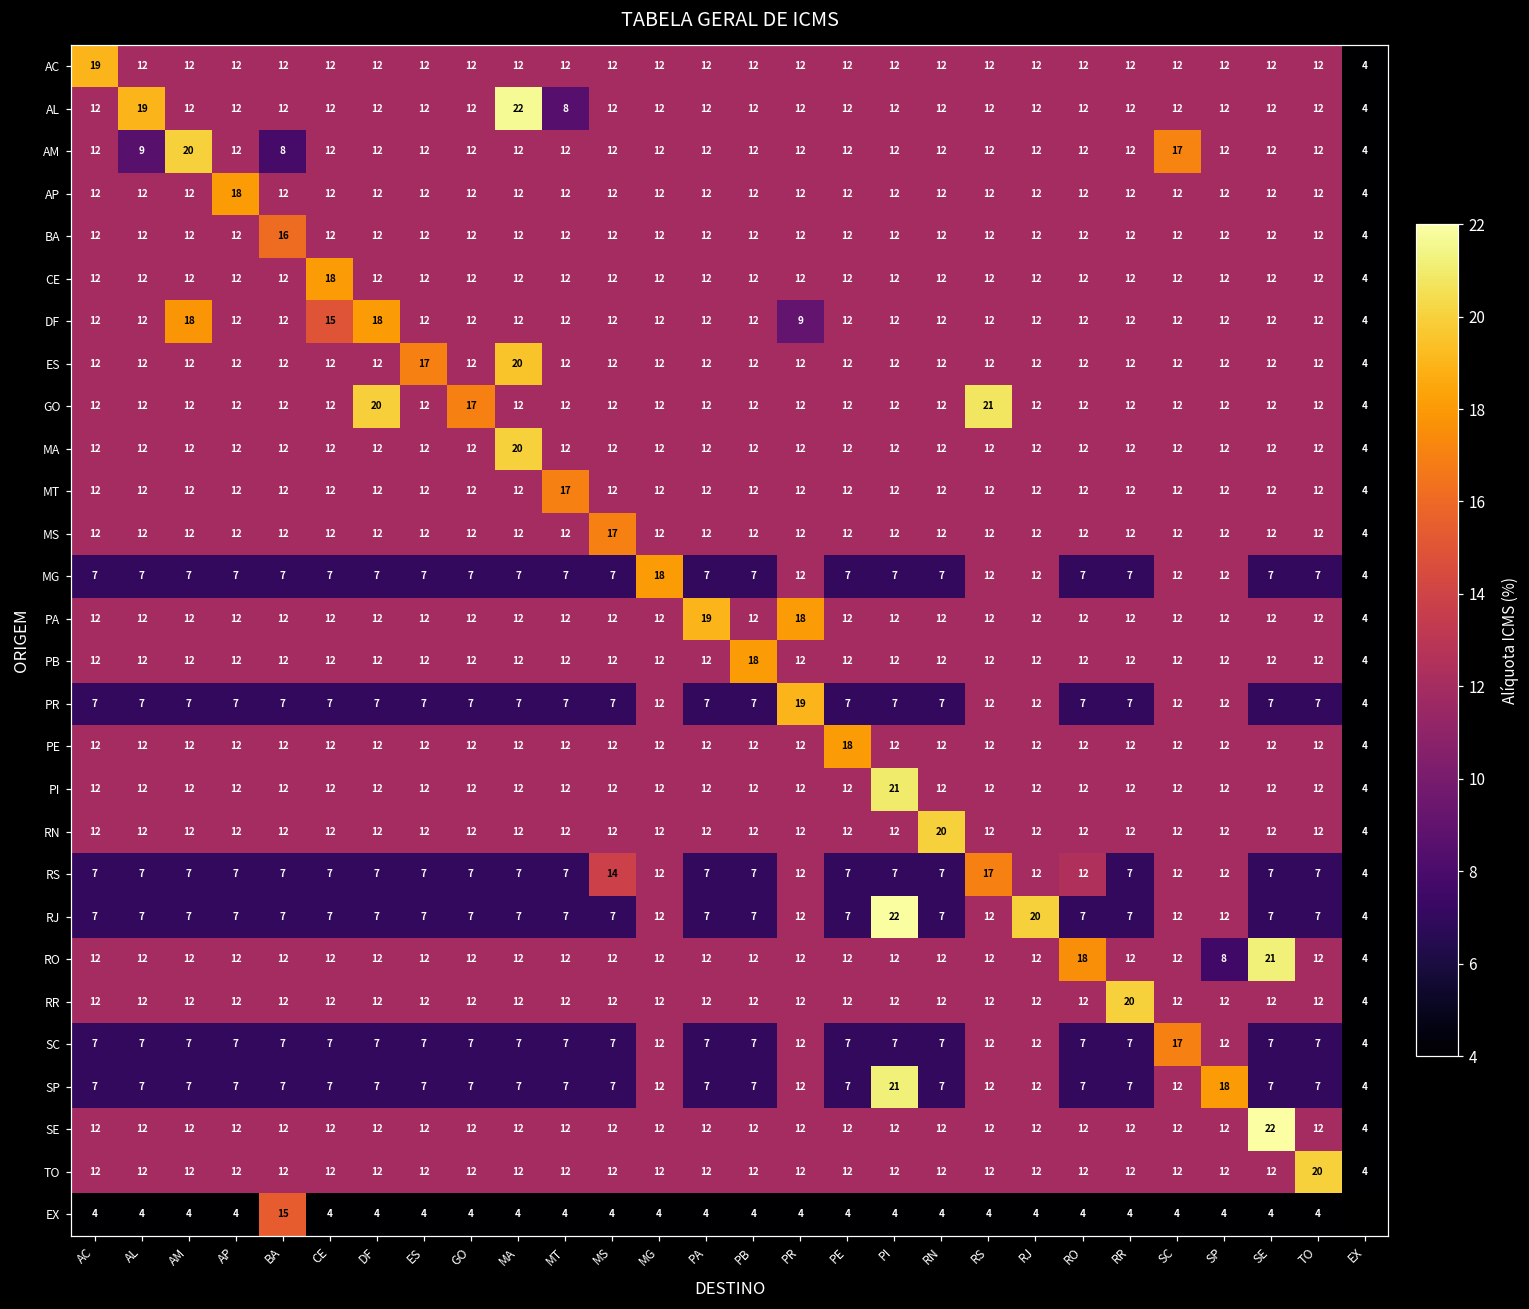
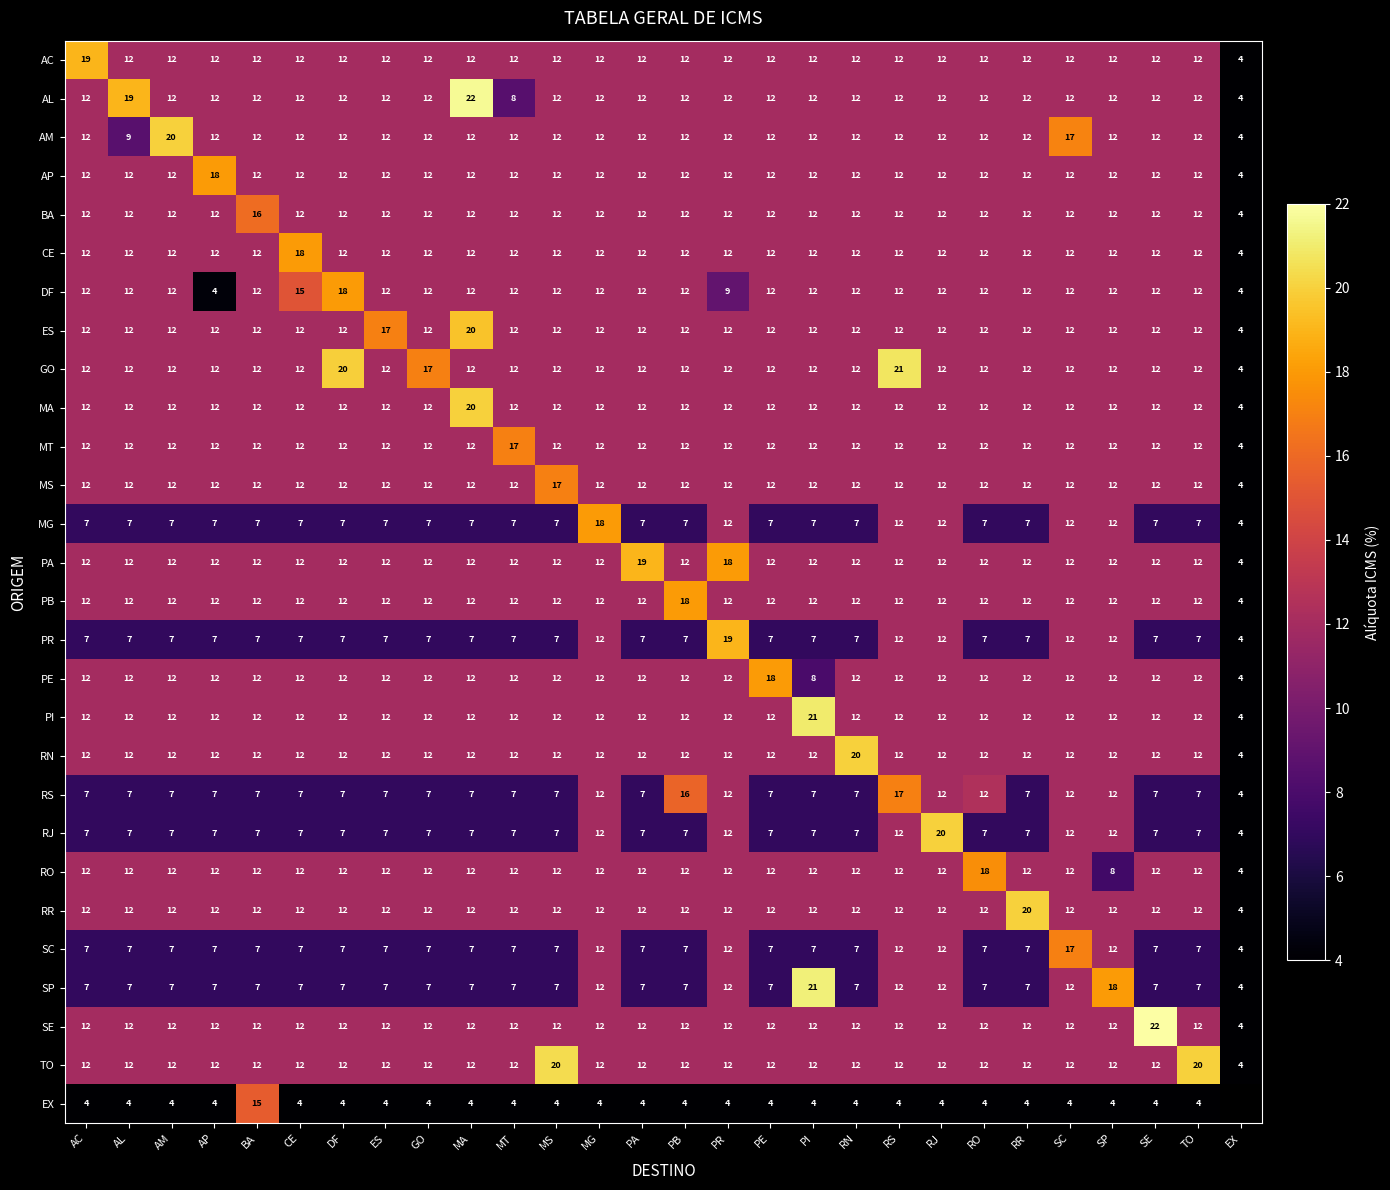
  {
    "AM": {
      "AC": 12,
      "AL": 9,
      "AM": 20,
      "AP": 12,
-     "BA": 8,
+     "BA": 12,
      "CE": 12,
      "DF": 12,
      "ES": 12,
      "GO": 12,
      "MA": 12,
      "MT": 12,
      "MS": 12,
      "MG": 12,
      "PA": 12,
      "PB": 12,
      "PR": 12,
      "PE": 12,
      "PI": 12,
      "RN": 12,
      "RS": 12,
      "RJ": 12,
      "RO": 12,
      "RR": 12,
      "SC": 17,
      "SP": 12,
      "SE": 12,
      "TO": 12,
      "EX": 4
    },
    "DF": {
      "AC": 12,
      "AL": 12,
-     "AM": 18,
-     "AP": 12,
+     "AM": 12,
+     "AP": 4,
      "BA": 12,
      "CE": 15,
      "DF": 18,
      "ES": 12,
      "GO": 12,
      "MA": 12,
      "MT": 12,
      "MS": 12,
      "MG": 12,
      "PA": 12,
      "PB": 12,
      "PR": 9,
      "PE": 12,
      "PI": 12,
      "RN": 12,
      "RS": 12,
      "RJ": 12,
      "RO": 12,
      "RR": 12,
      "SC": 12,
      "SP": 12,
      "SE": 12,
      "TO": 12,
      "EX": 4
    },
    "PE": {
      "AC": 12,
      "AL": 12,
      "AM": 12,
      "AP": 12,
      "BA": 12,
      "CE": 12,
      "DF": 12,
      "ES": 12,
      "GO": 12,
      "MA": 12,
      "MT": 12,
      "MS": 12,
      "MG": 12,
      "PA": 12,
      "PB": 12,
      "PR": 12,
      "PE": 18,
-     "PI": 12,
+     "PI": 8,
      "RN": 12,
      "RS": 12,
      "RJ": 12,
      "RO": 12,
      "RR": 12,
      "SC": 12,
      "SP": 12,
      "SE": 12,
      "TO": 12,
      "EX": 4
    },
    "RS": {
      "AC": 7,
      "AL": 7,
      "AM": 7,
      "AP": 7,
      "BA": 7,
      "CE": 7,
      "DF": 7,
      "ES": 7,
      "GO": 7,
      "MA": 7,
      "MT": 7,
-     "MS": 14,
+     "MS": 7,
      "MG": 12,
      "PA": 7,
-     "PB": 7,
+     "PB": 16,
      "PR": 12,
      "PE": 7,
      "PI": 7,
      "RN": 7,
      "RS": 17,
      "RJ": 12,
      "RO": 12,
      "RR": 7,
      "SC": 12,
      "SP": 12,
      "SE": 7,
      "TO": 7,
      "EX": 4
    },
    "RJ": {
      "AC": 7,
      "AL": 7,
      "AM": 7,
      "AP": 7,
      "BA": 7,
      "CE": 7,
      "DF": 7,
      "ES": 7,
      "GO": 7,
      "MA": 7,
      "MT": 7,
      "MS": 7,
      "MG": 12,
      "PA": 7,
      "PB": 7,
      "PR": 12,
      "PE": 7,
-     "PI": 22,
+     "PI": 7,
      "RN": 7,
      "RS": 12,
      "RJ": 20,
      "RO": 7,
      "RR": 7,
      "SC": 12,
      "SP": 12,
      "SE": 7,
      "TO": 7,
      "EX": 4
    },
    "RO": {
      "AC": 12,
      "AL": 12,
      "AM": 12,
      "AP": 12,
      "BA": 12,
      "CE": 12,
      "DF": 12,
      "ES": 12,
      "GO": 12,
      "MA": 12,
      "MT": 12,
      "MS": 12,
      "MG": 12,
      "PA": 12,
      "PB": 12,
      "PR": 12,
      "PE": 12,
      "PI": 12,
      "RN": 12,
      "RS": 12,
      "RJ": 12,
      "RO": 18,
      "RR": 12,
      "SC": 12,
      "SP": 8,
-     "SE": 21,
+     "SE": 12,
      "TO": 12,
      "EX": 4
    },
    "TO": {
      "AC": 12,
      "AL": 12,
      "AM": 12,
      "AP": 12,
      "BA": 12,
      "CE": 12,
      "DF": 12,
      "ES": 12,
      "GO": 12,
      "MA": 12,
      "MT": 12,
-     "MS": 12,
+     "MS": 20,
      "MG": 12,
      "PA": 12,
      "PB": 12,
      "PR": 12,
      "PE": 12,
      "PI": 12,
      "RN": 12,
      "RS": 12,
      "RJ": 12,
      "RO": 12,
      "RR": 12,
      "SC": 12,
      "SP": 12,
      "SE": 12,
      "TO": 20,
      "EX": 4
    }
  }
